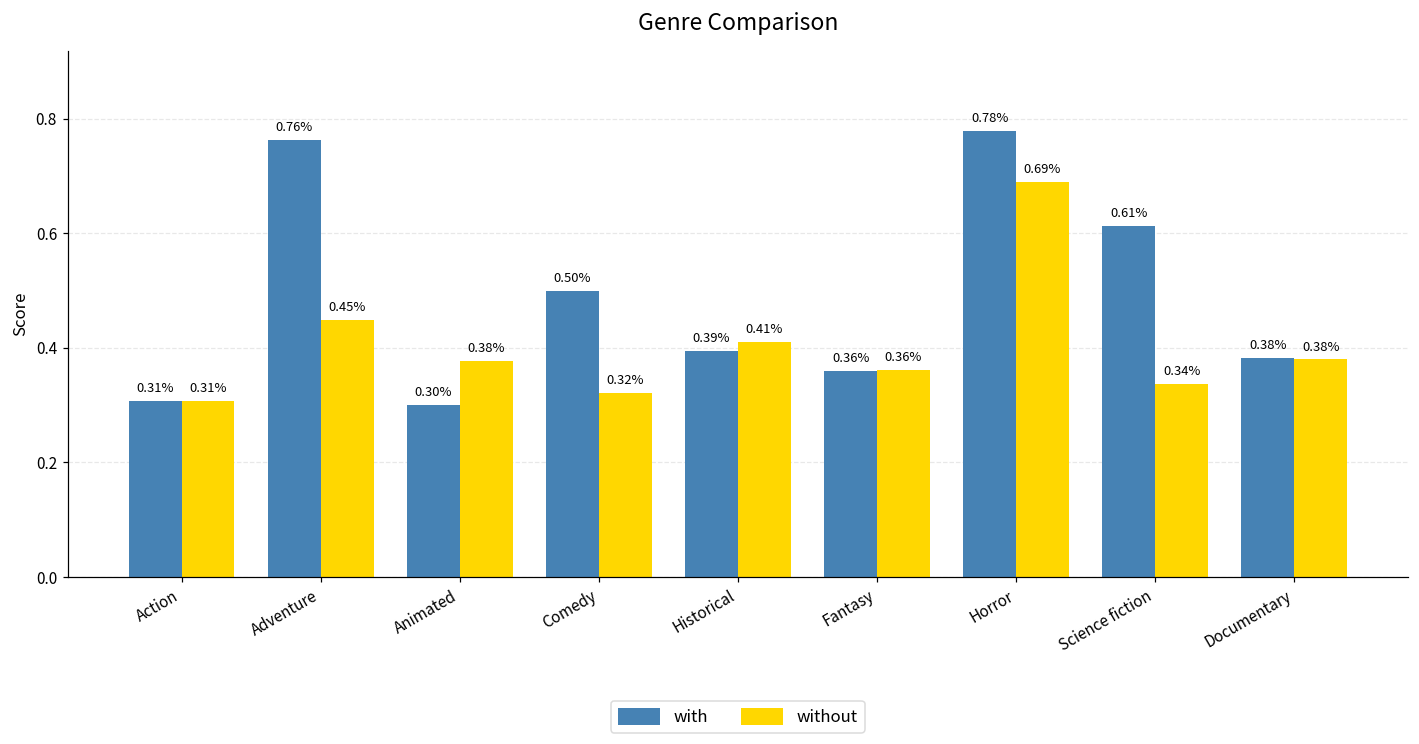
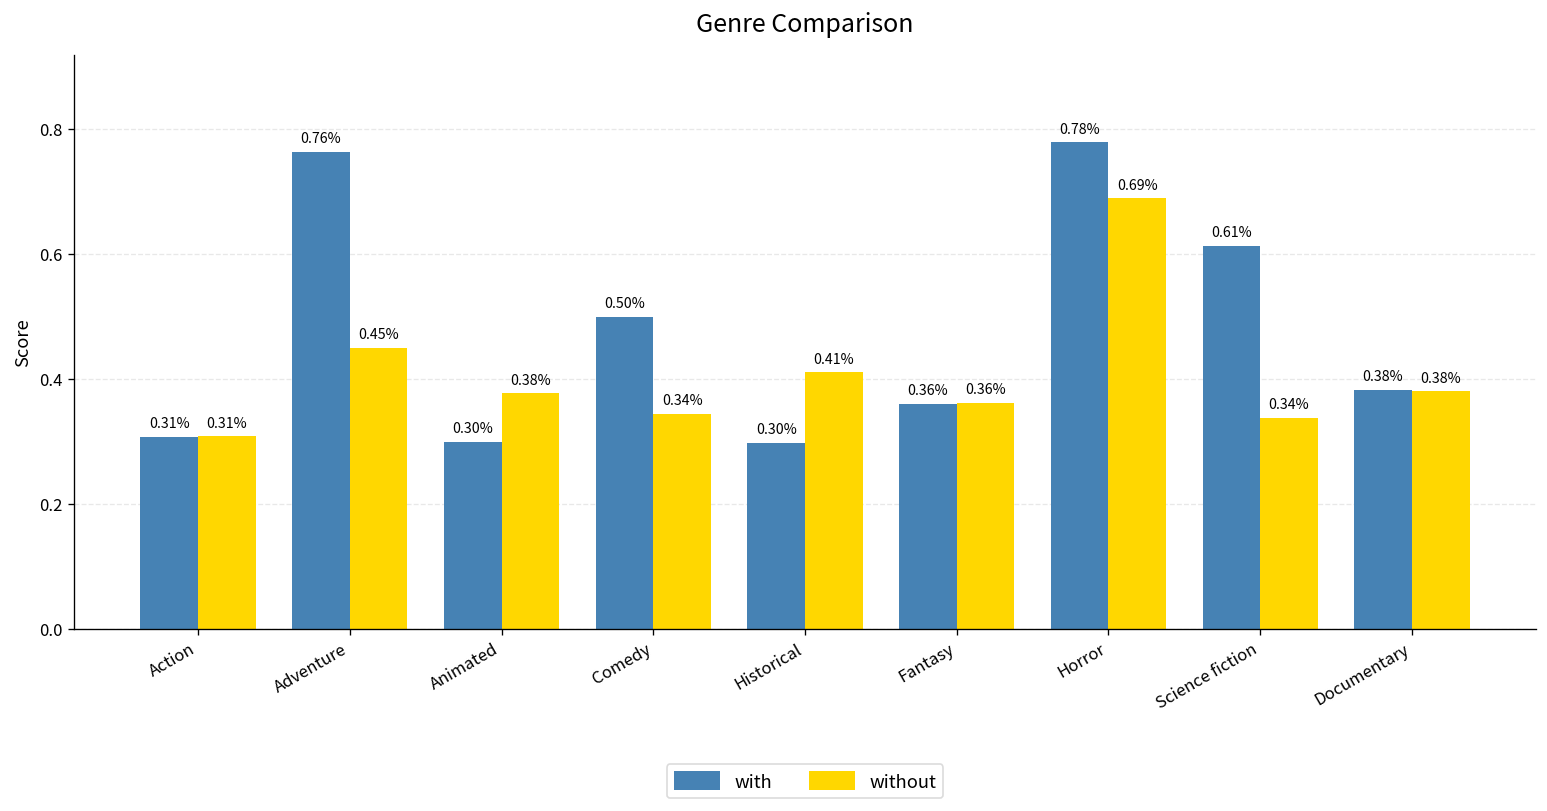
  {
    "with": {
      "Action": "0.31%",
      "Adventure": "0.76%",
      "Animated": "0.30%",
      "Comedy": "0.50%",
-     "Historical": "0.39%",
+     "Historical": "0.30%",
      "Fantasy": "0.36%",
      "Horror": "0.78%",
      "Science fiction": "0.61%",
      "Documentary": "0.38%"
    },
    "without": {
      "Action": "0.31%",
      "Adventure": "0.45%",
      "Animated": "0.38%",
-     "Comedy": "0.32%",
+     "Comedy": "0.34%",
      "Historical": "0.41%",
      "Fantasy": "0.36%",
      "Horror": "0.69%",
      "Science fiction": "0.34%",
      "Documentary": "0.38%"
    }
  }
